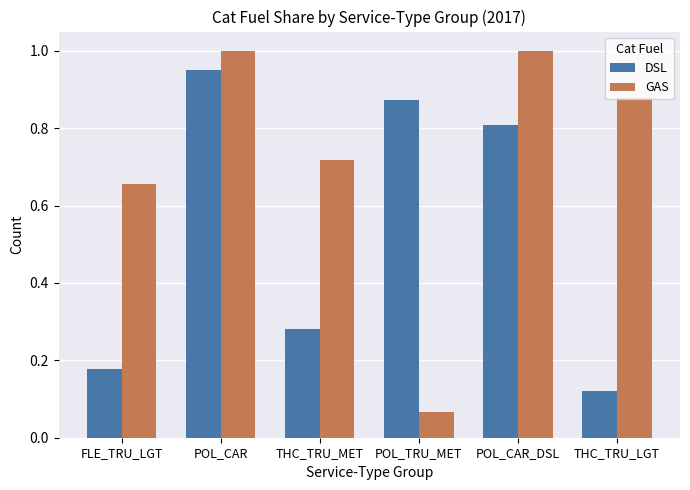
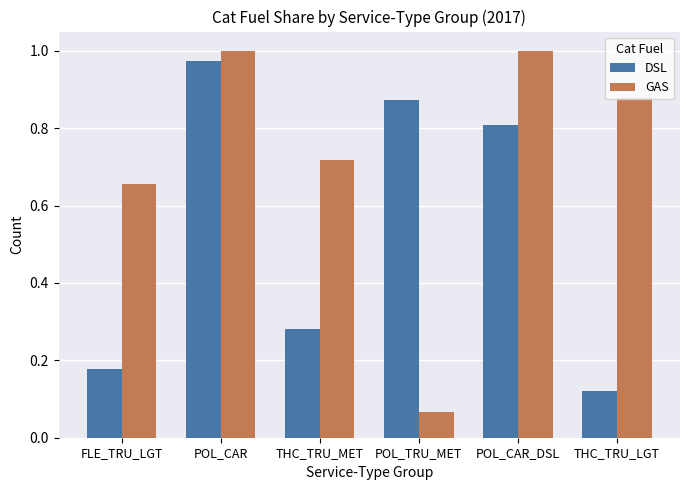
  {
    "DSL": {
      "FLE_TRU_LGT": 0.18,
-     "POL_CAR": 0.95,
+     "POL_CAR": 0.97,
      "THC_TRU_MET": 0.28,
      "POL_TRU_MET": 0.87,
      "POL_CAR_DSL": 0.81,
      "THC_TRU_LGT": 0.12
    },
    "GAS": {
      "FLE_TRU_LGT": 0.66,
      "POL_CAR": 1.00,
      "THC_TRU_MET": 0.72,
      "POL_TRU_MET": 0.07,
      "POL_CAR_DSL": 1.00
    }
  }
